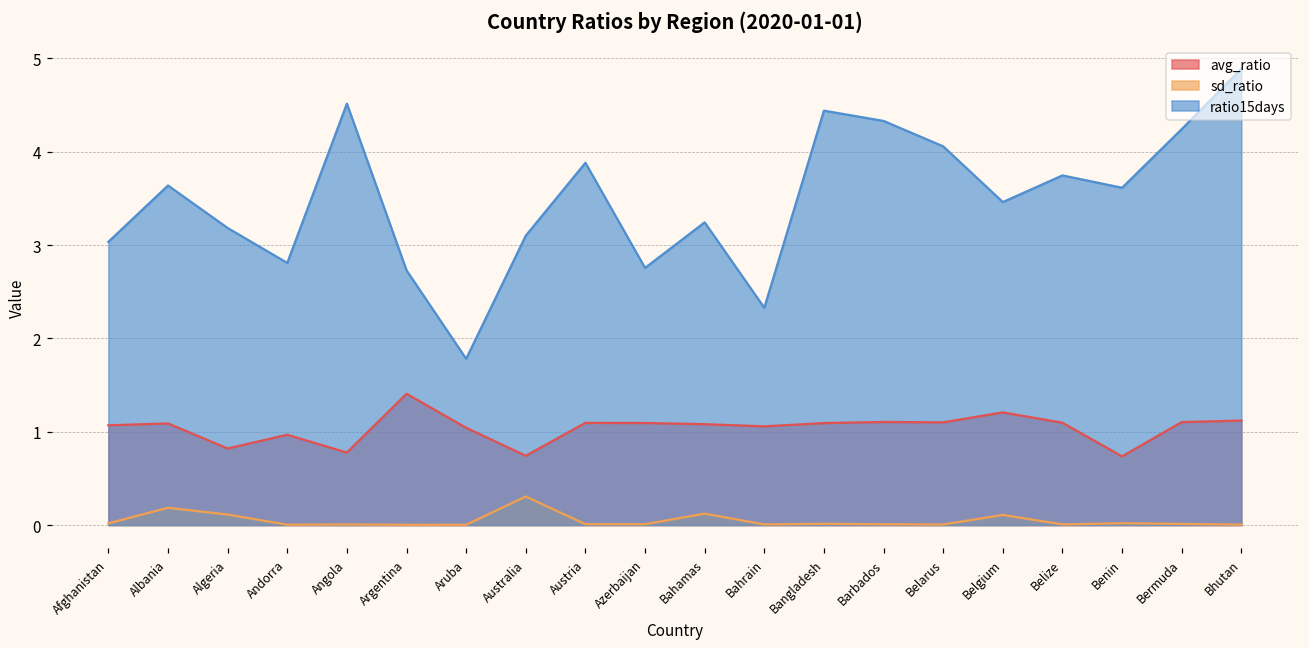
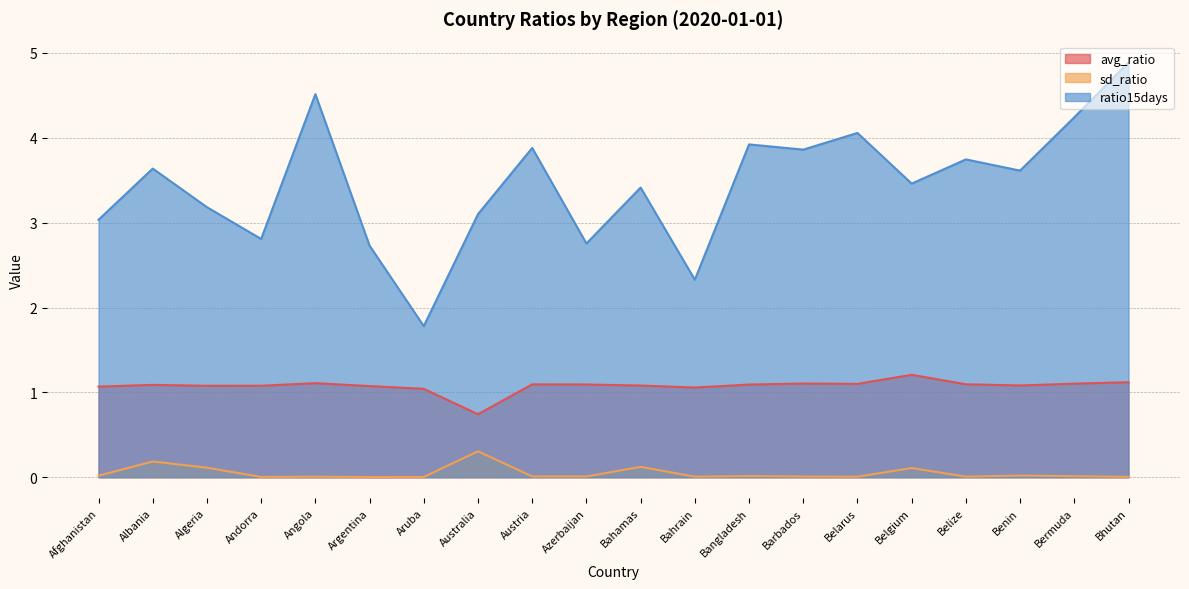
  {
    "avg_ratio": {
      "Afghanistan": 1.1,
      "Albania": 1.1,
-     "Algeria": 0.8,
-     "Andorra": 1.0,
-     "Angola": 0.8,
-     "Argentina": 1.4,
+     "Algeria": 1.1,
+     "Andorra": 1.1,
+     "Angola": 1.1,
+     "Argentina": 1.1,
      "Aruba": 1.0,
      "Australia": 0.7,
      "Austria": 1.1,
      "Azerbaijan": 1.1,
      "Bahamas": 1.1,
      "Bahrain": 1.1,
      "Bangladesh": 1.1,
      "Barbados": 1.1,
      "Belarus": 1.1,
      "Belgium": 1.2,
      "Belize": 1.1,
-     "Benin": 0.7,
+     "Benin": 1.1,
      "Bermuda": 1.1,
      "Bhutan": 1.1
    },
    "sd_ratio": {
      "Afghanistan": 0.0,
      "Albania": 0.2,
      "Algeria": 0.1,
      "Andorra": 0.0,
      "Angola": 0.0,
      "Argentina": 0.0,
      "Aruba": 0.0,
      "Australia": 0.3,
      "Austria": 0.0,
      "Azerbaijan": 0.0,
      "Bahamas": 0.1,
      "Bahrain": 0.0,
      "Bangladesh": 0.0,
      "Barbados": 0.0,
      "Belarus": 0.0,
      "Belgium": 0.1,
      "Belize": 0.0,
      "Benin": 0.0,
      "Bermuda": 0.0,
      "Bhutan": 0.0
    },
    "ratio15days": {
      "Afghanistan": 3.0,
      "Albania": 3.6,
      "Algeria": 3.2,
      "Andorra": 2.8,
      "Angola": 4.5,
      "Argentina": 2.7,
      "Aruba": 1.8,
      "Australia": 3.1,
      "Austria": 3.9,
      "Azerbaijan": 2.8,
-     "Bahamas": 3.2,
+     "Bahamas": 3.4,
      "Bahrain": 2.3,
-     "Bangladesh": 4.4,
-     "Barbados": 4.3,
+     "Bangladesh": 3.9,
+     "Barbados": 3.9,
      "Belarus": 4.1,
      "Belgium": 3.5,
      "Belize": 3.7,
      "Benin": 3.6,
      "Bermuda": 4.2
    }
  }
